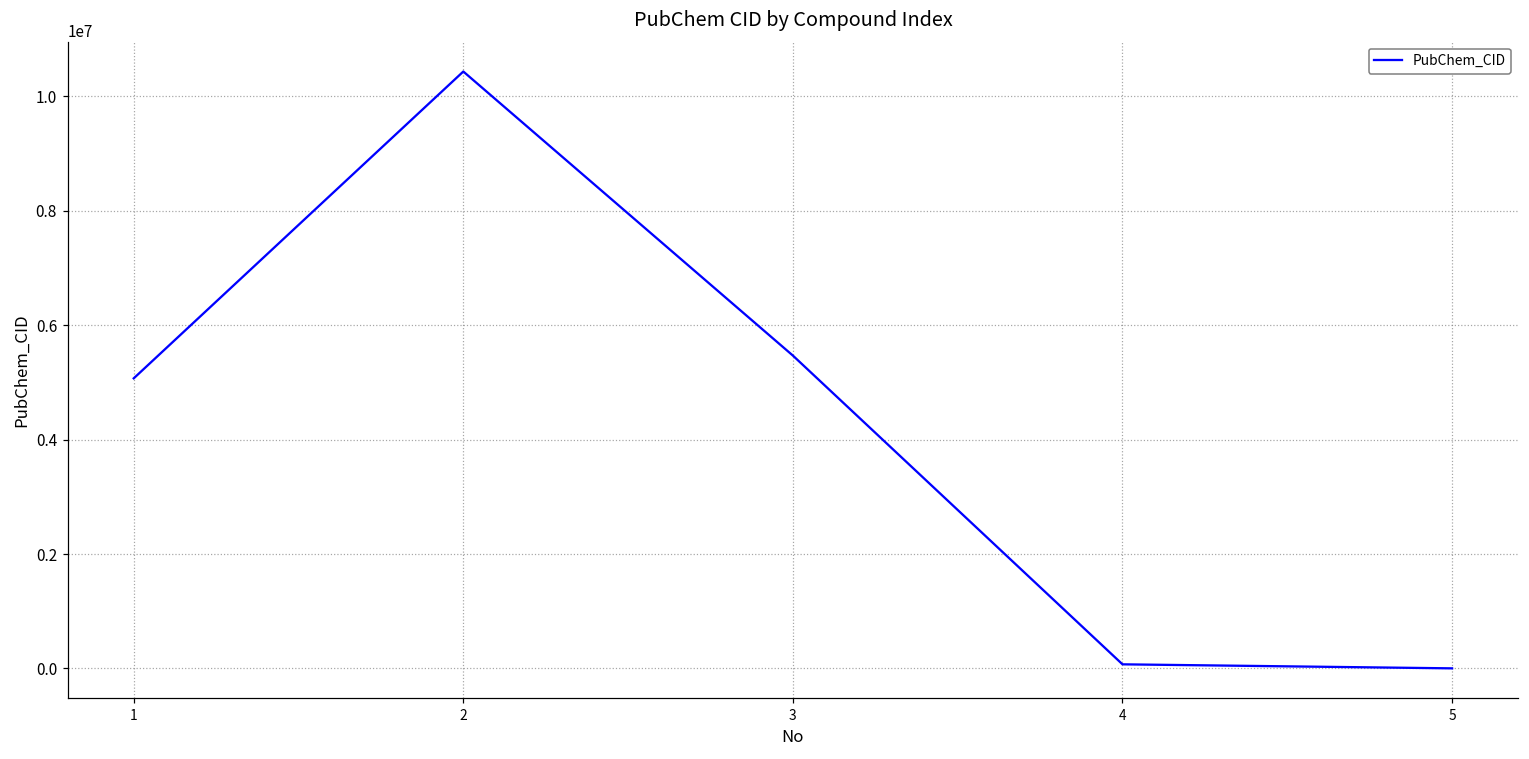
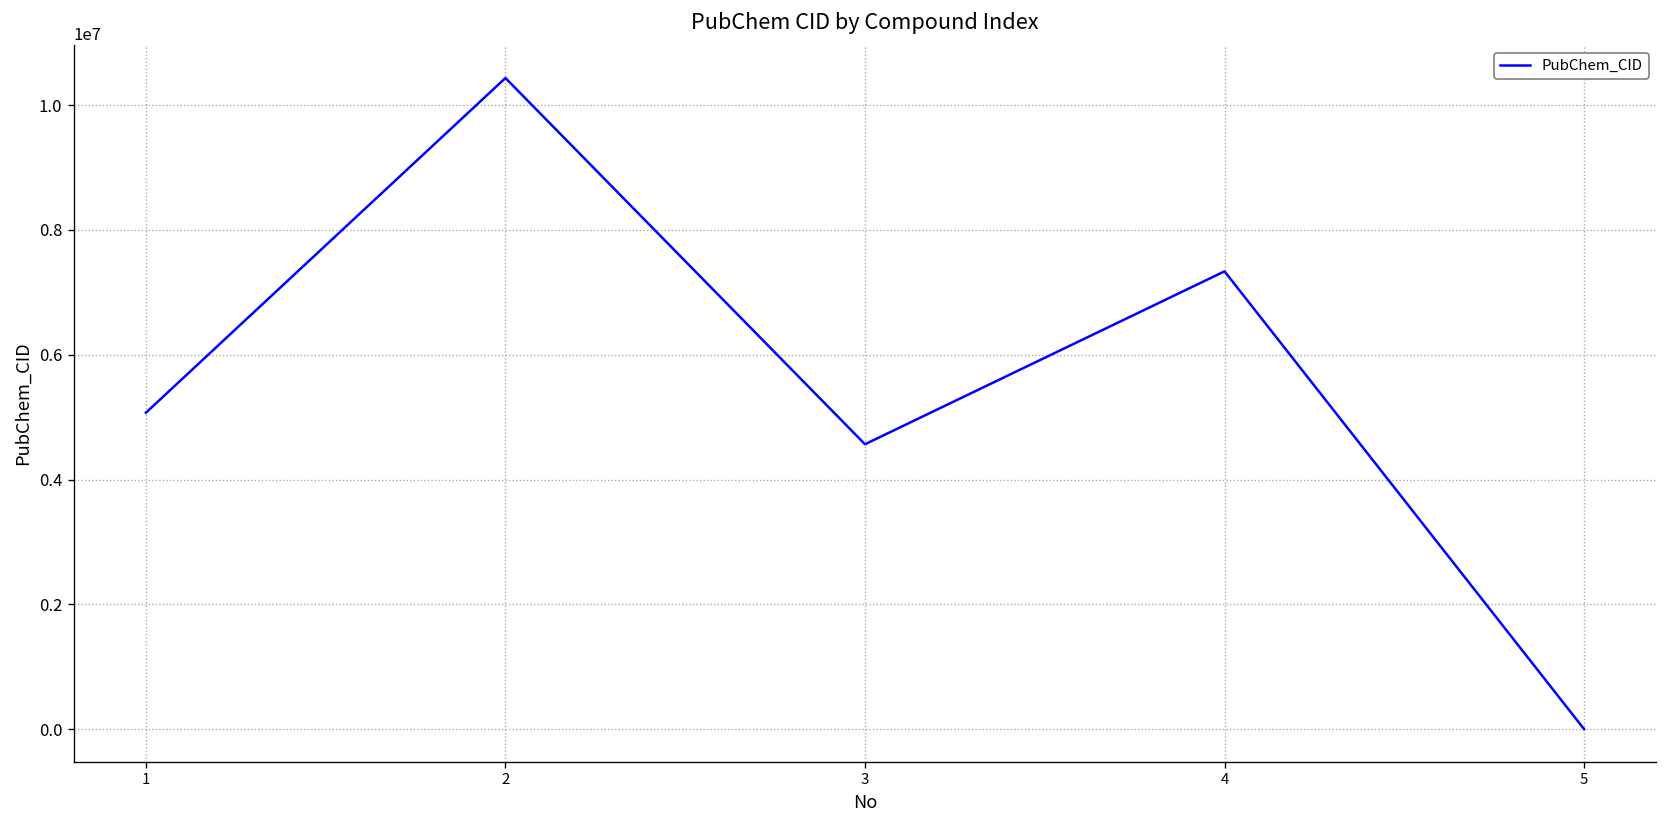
  {
    "1": 5100000,
    "2": 10400000,
-   "3": 5500000,
-   "4": 100000,
+   "3": 4600000,
+   "4": 7300000,
    "5": 0
  }
